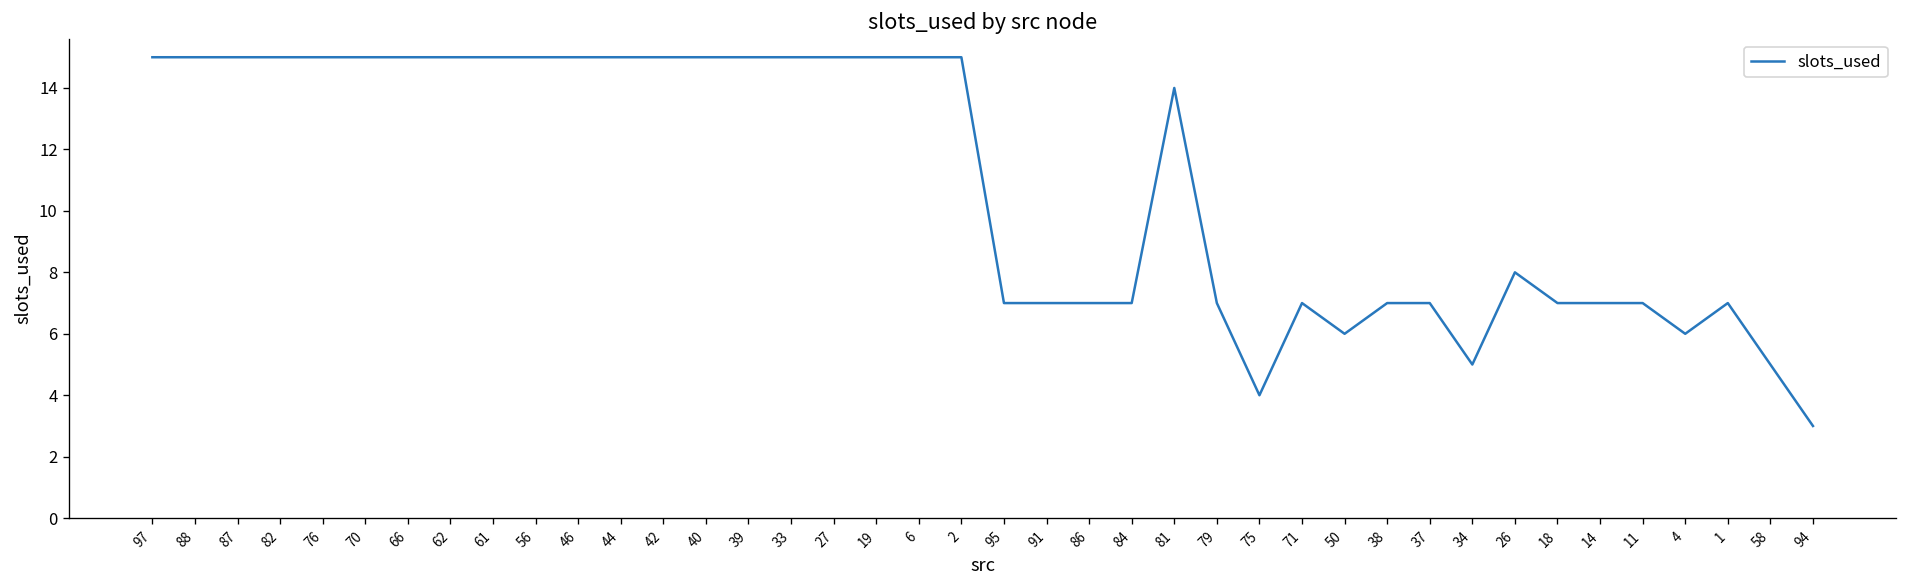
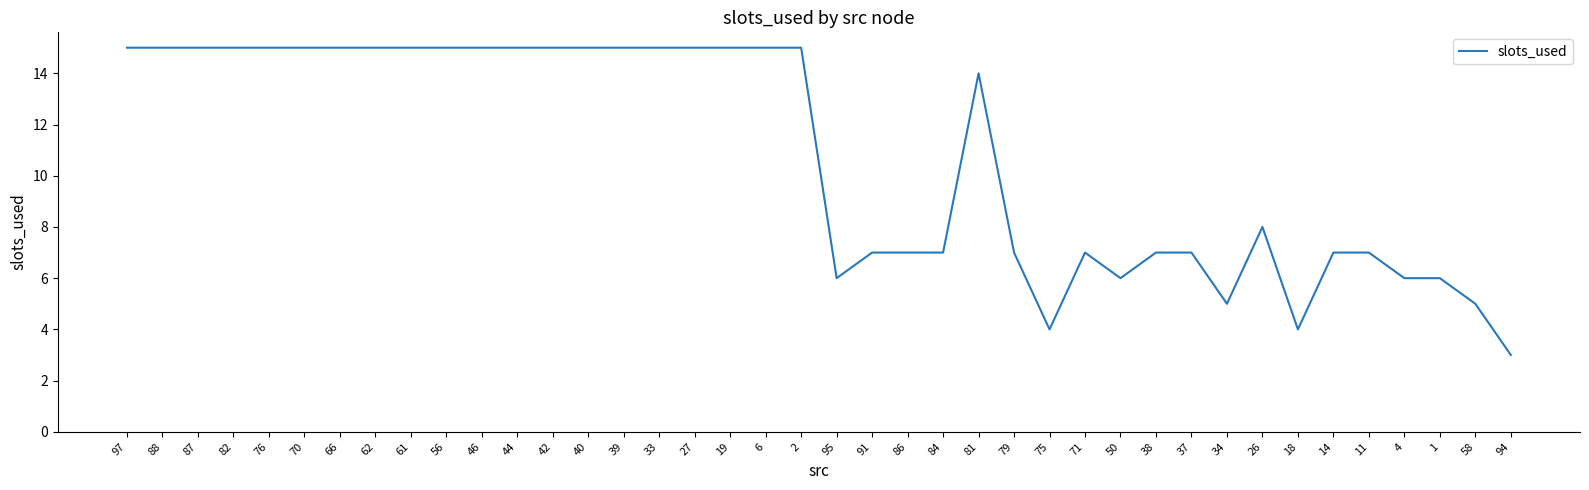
  {
    "97": 15,
    "88": 15,
    "87": 15,
    "82": 15,
    "76": 15,
    "70": 15,
    "66": 15,
    "62": 15,
    "61": 15,
    "56": 15,
    "46": 15,
    "44": 15,
    "42": 15,
    "40": 15,
    "39": 15,
    "33": 15,
    "27": 15,
    "19": 15,
    "6": 15,
    "2": 15,
-   "95": 7,
+   "95": 6,
    "91": 7,
    "86": 7,
    "84": 7,
    "81": 14,
    "79": 7,
    "75": 4,
    "71": 7,
    "50": 6,
    "38": 7,
    "37": 7,
    "34": 5,
    "26": 8,
-   "18": 7,
+   "18": 4,
    "14": 7,
    "11": 7,
    "4": 6,
-   "1": 7,
+   "1": 6,
    "58": 5,
    "94": 3
  }
